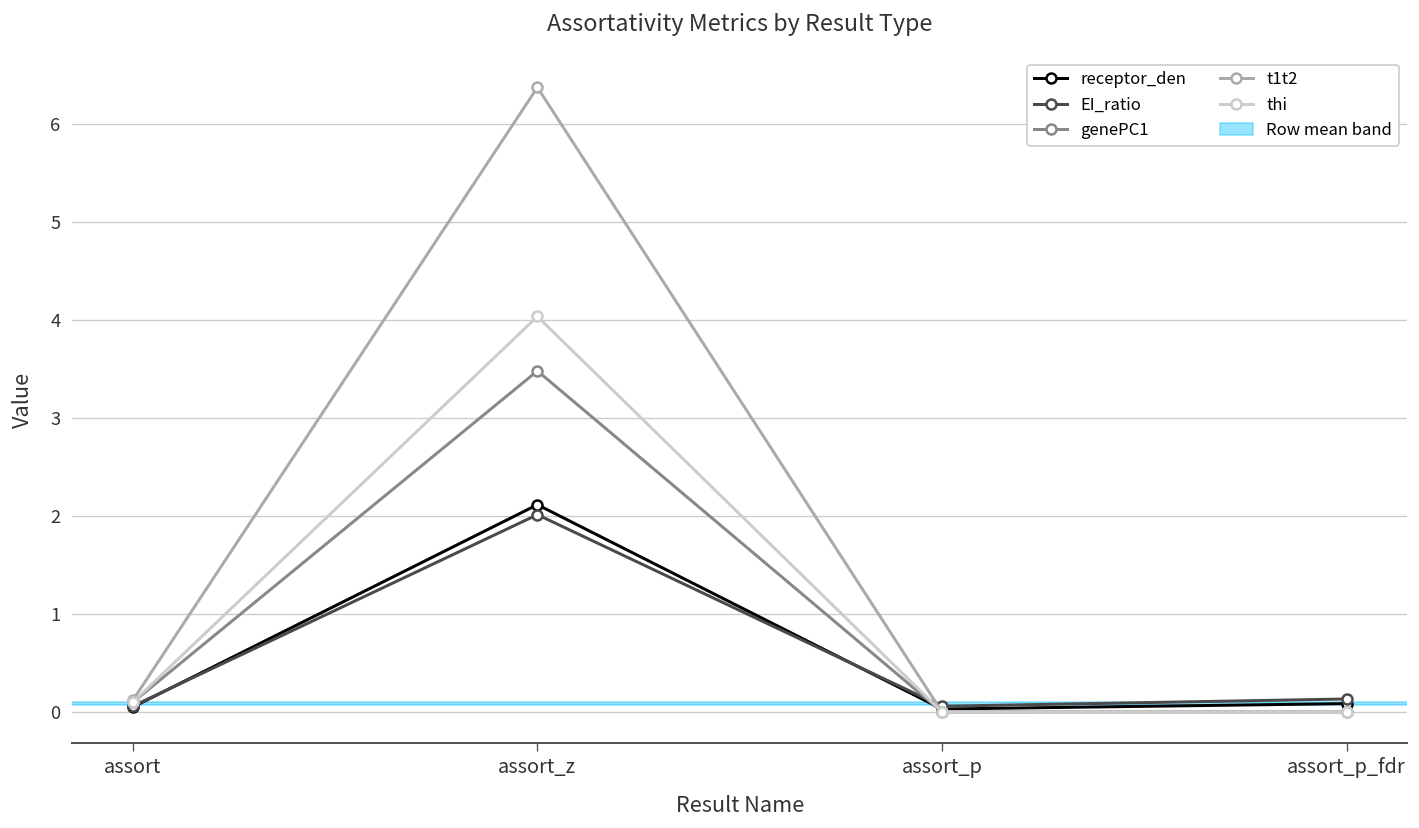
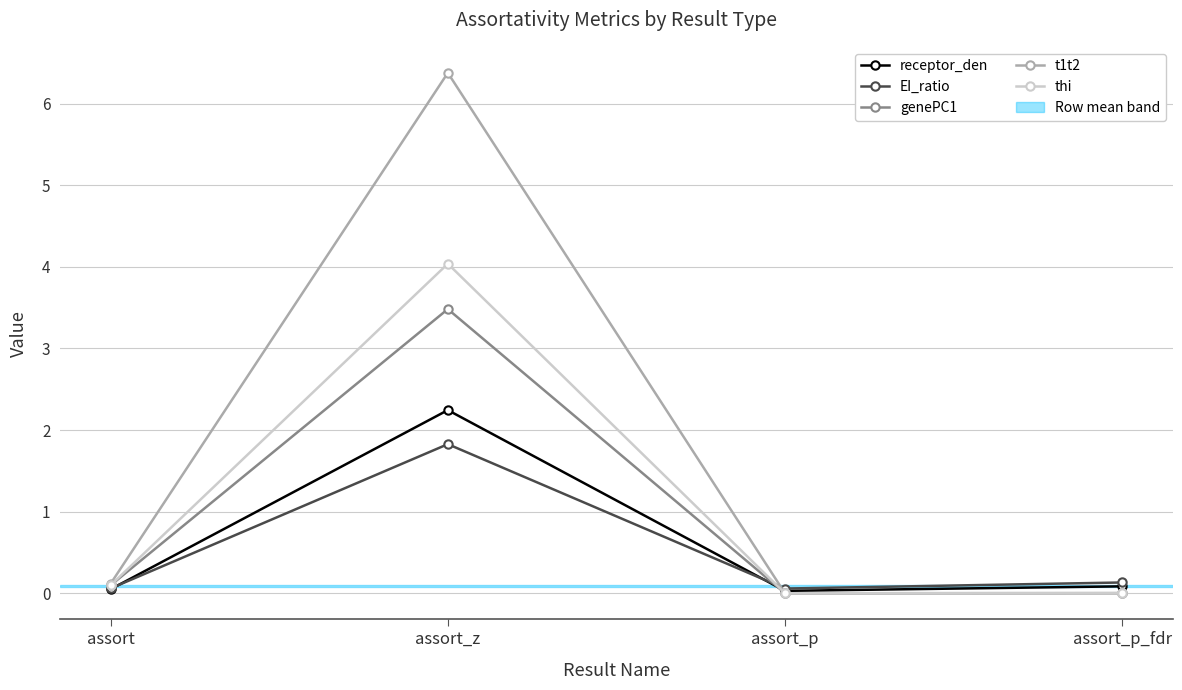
  {
    "receptor_den": {
-     "assort_z": 2.1,
+     "assort_z": 2.2,
      "assort_p_fdr": 0.1
    },
    "EI_ratio": {
-     "assort_z": 2.0,
+     "assort_z": 1.8,
      "assort_p_fdr": 0.1
    }
  }
